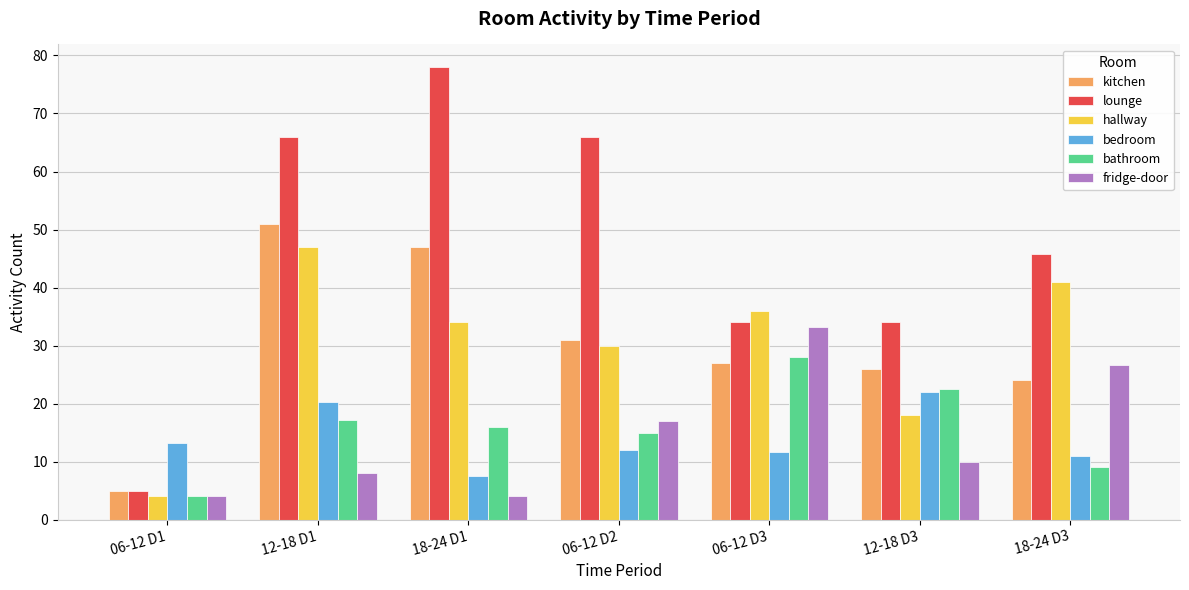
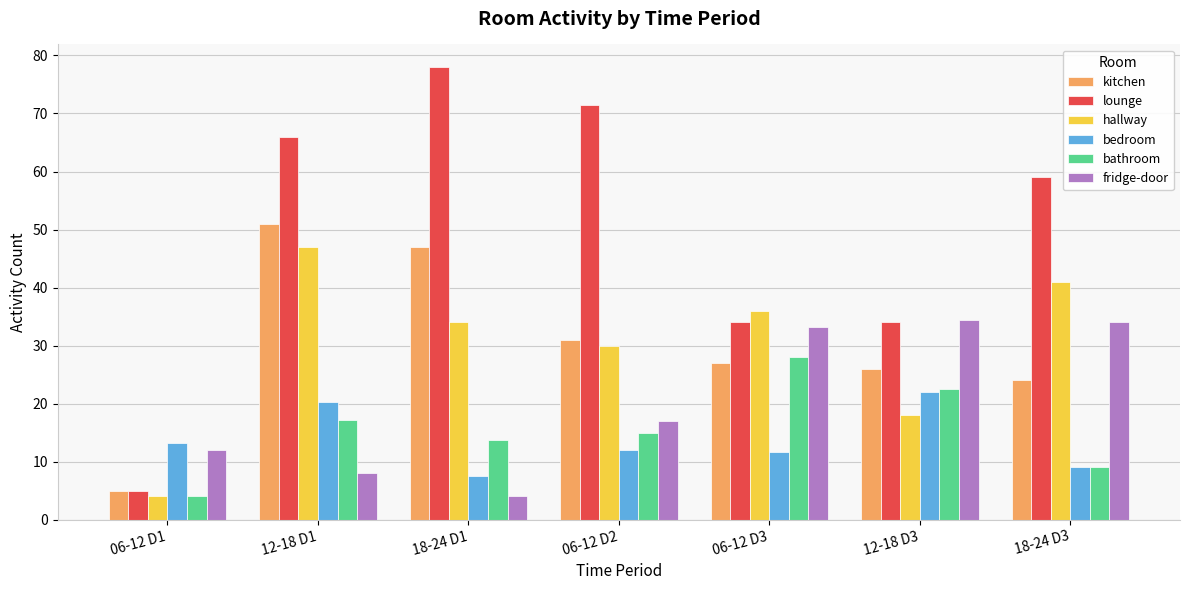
  {
    "lounge": {
      "06-12 D1": 5,
      "12-18 D1": 66,
      "18-24 D1": 78,
-     "06-12 D2": 66,
+     "06-12 D2": 71,
      "06-12 D3": 34,
      "12-18 D3": 34,
-     "18-24 D3": 46
+     "18-24 D3": 59
    },
    "bedroom": {
      "06-12 D1": 13,
      "12-18 D1": 20,
      "18-24 D1": 8,
      "06-12 D2": 12,
      "06-12 D3": 12,
      "12-18 D3": 22,
-     "18-24 D3": 11
+     "18-24 D3": 9
    },
    "bathroom": {
      "06-12 D1": 4,
      "12-18 D1": 17,
-     "18-24 D1": 16,
+     "18-24 D1": 14,
      "06-12 D2": 15,
      "06-12 D3": 28,
      "12-18 D3": 23,
      "18-24 D3": 9
    },
    "fridge-door": {
-     "06-12 D1": 4,
+     "06-12 D1": 12,
      "12-18 D1": 8,
      "18-24 D1": 4,
      "06-12 D2": 17,
      "06-12 D3": 33,
-     "12-18 D3": 10,
-     "18-24 D3": 27
+     "12-18 D3": 34,
+     "18-24 D3": 34
    }
  }
